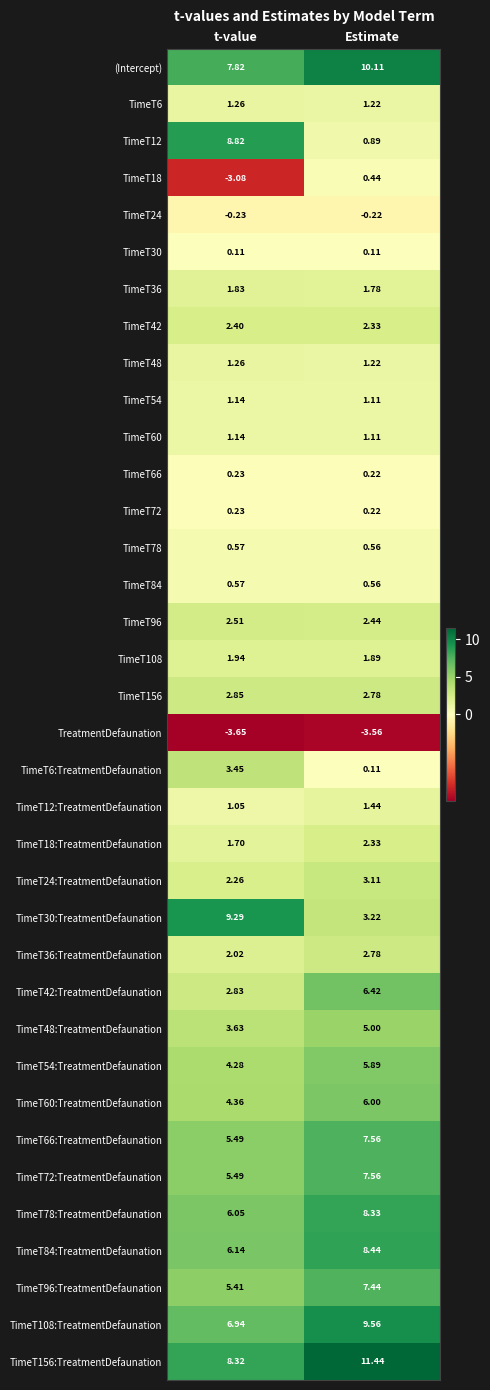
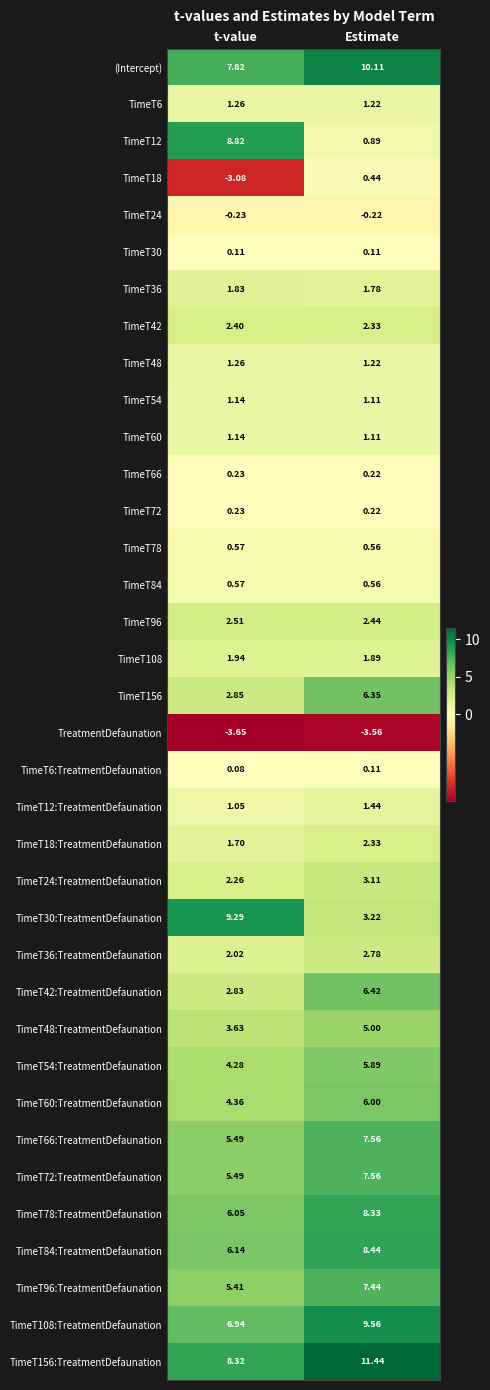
  {
    "(Intercept)": {
      "t-value": 7.82,
      "Estimate": 10.11
    },
    "TimeT6": {
      "t-value": 1.26,
      "Estimate": 1.22
    },
    "TimeT12": {
      "t-value": 8.82,
      "Estimate": 0.89
    },
    "TimeT18": {
      "t-value": -3.08,
      "Estimate": 0.44
    },
    "TimeT24": {
      "t-value": -0.23,
      "Estimate": -0.22
    },
    "TimeT30": {
      "t-value": 0.11,
      "Estimate": 0.11
    },
    "TimeT36": {
      "t-value": 1.83,
      "Estimate": 1.78
    },
    "TimeT42": {
      "t-value": 2.40,
      "Estimate": 2.33
    },
    "TimeT48": {
      "t-value": 1.26,
      "Estimate": 1.22
    },
    "TimeT54": {
      "t-value": 1.14,
      "Estimate": 1.11
    },
    "TimeT60": {
      "t-value": 1.14,
      "Estimate": 1.11
    },
    "TimeT66": {
      "t-value": 0.23,
      "Estimate": 0.22
    },
    "TimeT72": {
      "t-value": 0.23,
      "Estimate": 0.22
    },
    "TimeT78": {
      "t-value": 0.57,
      "Estimate": 0.56
    },
    "TimeT84": {
      "t-value": 0.57,
      "Estimate": 0.56
    },
    "TimeT96": {
      "t-value": 2.51,
      "Estimate": 2.44
    },
    "TimeT108": {
      "t-value": 1.94,
      "Estimate": 1.89
    },
    "TimeT156": {
      "t-value": 2.85,
-     "Estimate": 2.78
+     "Estimate": 6.35
    },
    "TreatmentDefaunation": {
      "t-value": -3.65,
      "Estimate": -3.56
    },
    "TimeT6:TreatmentDefaunation": {
-     "t-value": 3.45,
+     "t-value": 0.08,
      "Estimate": 0.11
    },
    "TimeT12:TreatmentDefaunation": {
      "t-value": 1.05,
      "Estimate": 1.44
    },
    "TimeT18:TreatmentDefaunation": {
      "t-value": 1.70,
      "Estimate": 2.33
    },
    "TimeT24:TreatmentDefaunation": {
      "t-value": 2.26,
      "Estimate": 3.11
    },
    "TimeT30:TreatmentDefaunation": {
      "t-value": 9.29,
      "Estimate": 3.22
    },
    "TimeT36:TreatmentDefaunation": {
      "t-value": 2.02,
      "Estimate": 2.78
    },
    "TimeT42:TreatmentDefaunation": {
      "t-value": 2.83,
      "Estimate": 6.42
    },
    "TimeT48:TreatmentDefaunation": {
      "t-value": 3.63,
      "Estimate": 5.00
    },
    "TimeT54:TreatmentDefaunation": {
      "t-value": 4.28,
      "Estimate": 5.89
    },
    "TimeT60:TreatmentDefaunation": {
      "t-value": 4.36,
      "Estimate": 6.00
    },
    "TimeT66:TreatmentDefaunation": {
      "t-value": 5.49,
      "Estimate": 7.56
    },
    "TimeT72:TreatmentDefaunation": {
      "t-value": 5.49,
      "Estimate": 7.56
    },
    "TimeT78:TreatmentDefaunation": {
      "t-value": 6.05,
      "Estimate": 8.33
    },
    "TimeT84:TreatmentDefaunation": {
      "t-value": 6.14,
      "Estimate": 8.44
    },
    "TimeT96:TreatmentDefaunation": {
      "t-value": 5.41,
      "Estimate": 7.44
    },
    "TimeT108:TreatmentDefaunation": {
      "t-value": 6.94,
      "Estimate": 9.56
    },
    "TimeT156:TreatmentDefaunation": {
      "t-value": 8.32,
      "Estimate": 11.44
    }
  }
